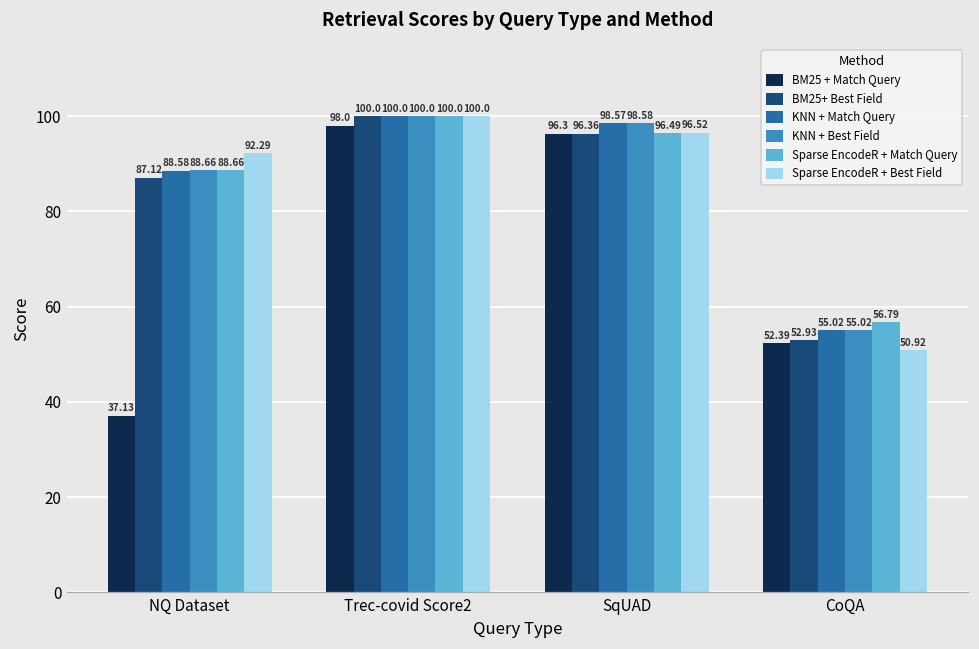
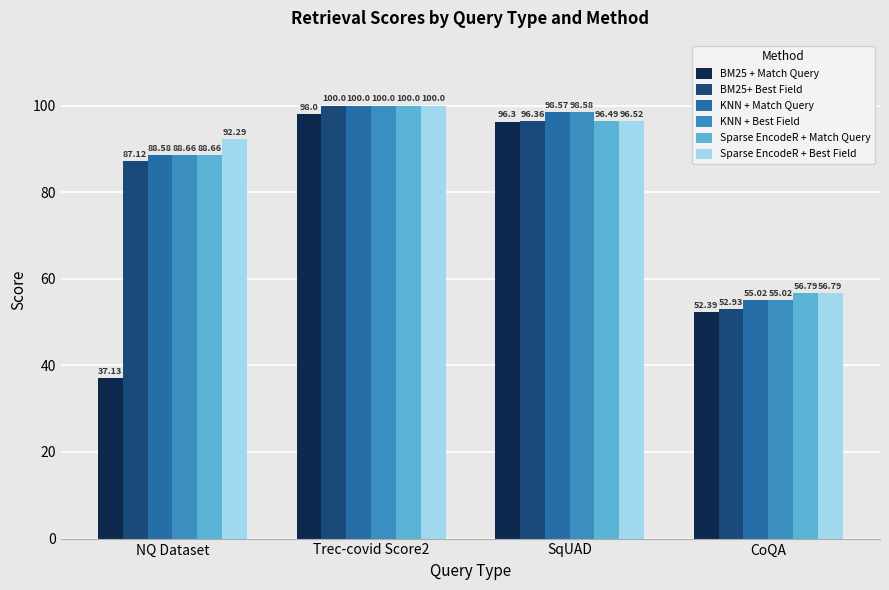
  {
    "Sparse EncodeR + Best Field": {
      "NQ Dataset": 92.29,
      "Trec-covid Score2": 100.0,
      "SqUAD": 96.52,
-     "CoQA": 50.92
+     "CoQA": 56.79
    }
  }
